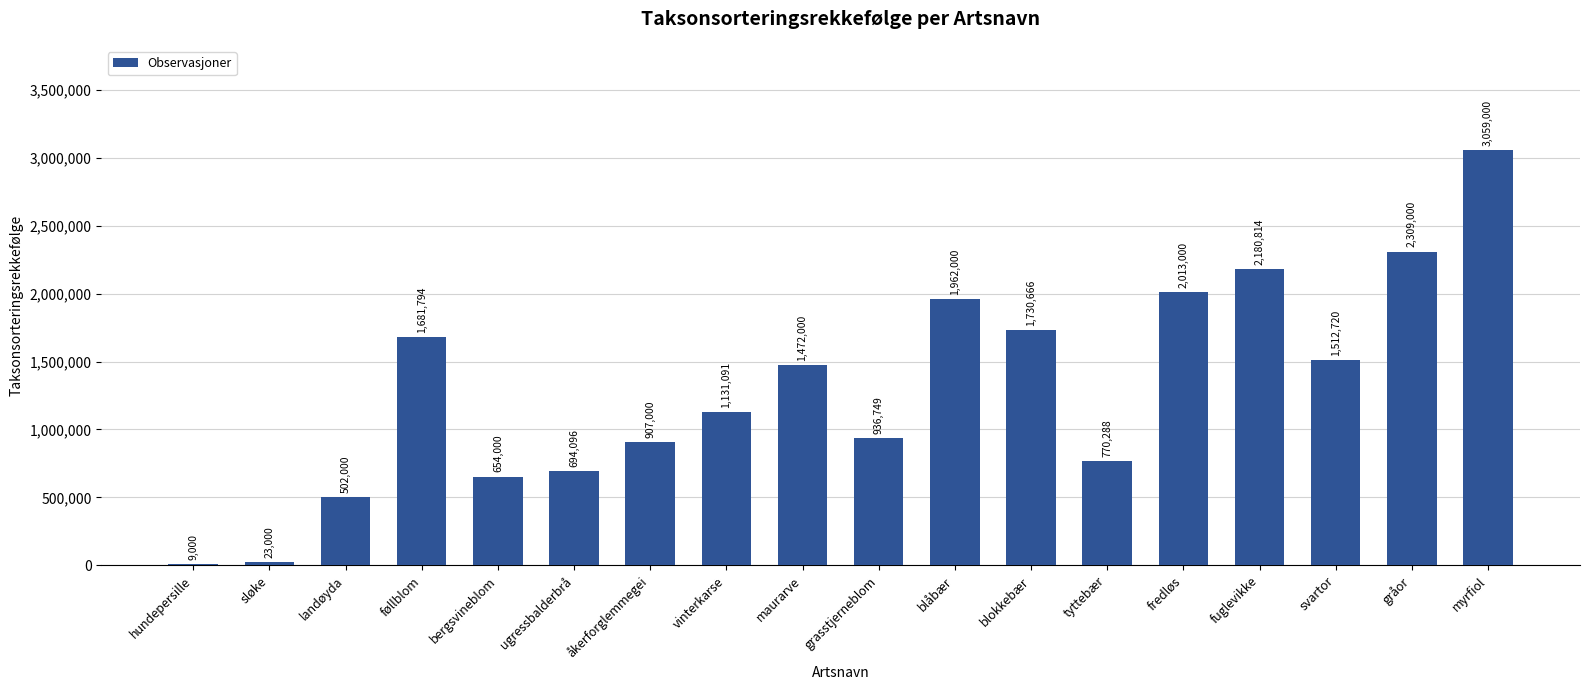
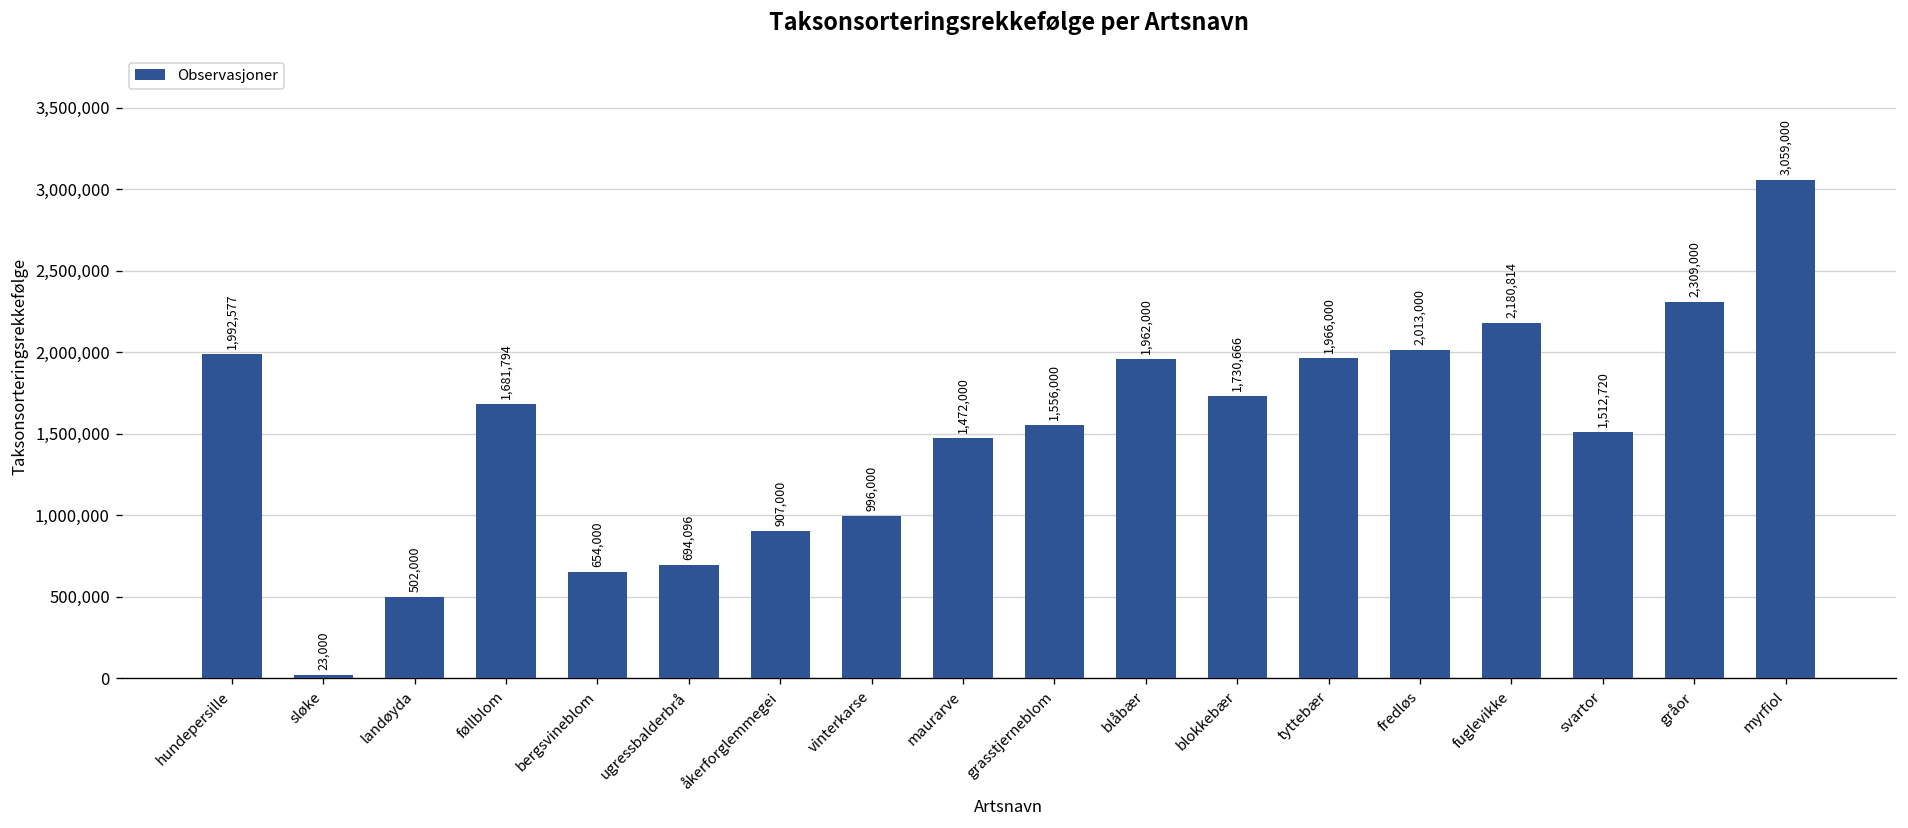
  {
-   "hundepersille": "9,000",
+   "hundepersille": "1,992,577",
    "sløke": "23,000",
    "landøyda": "502,000",
    "føllblom": "1,681,794",
    "bergsvineblom": "654,000",
    "ugressbalderbrå": "694,096",
    "åkerforglemmegei": "907,000",
-   "vinterkarse": "1,131,091",
+   "vinterkarse": "996,000",
    "maurarve": "1,472,000",
-   "grasstjerneblom": "936,749",
+   "grasstjerneblom": "1,556,000",
    "blåbær": "1,962,000",
    "blokkebær": "1,730,666",
-   "tyttebær": "770,288",
+   "tyttebær": "1,966,000",
    "fredløs": "2,013,000",
    "fuglevikke": "2,180,814",
    "svartor": "1,512,720",
    "gråor": "2,309,000",
    "myrfiol": "3,059,000"
  }
